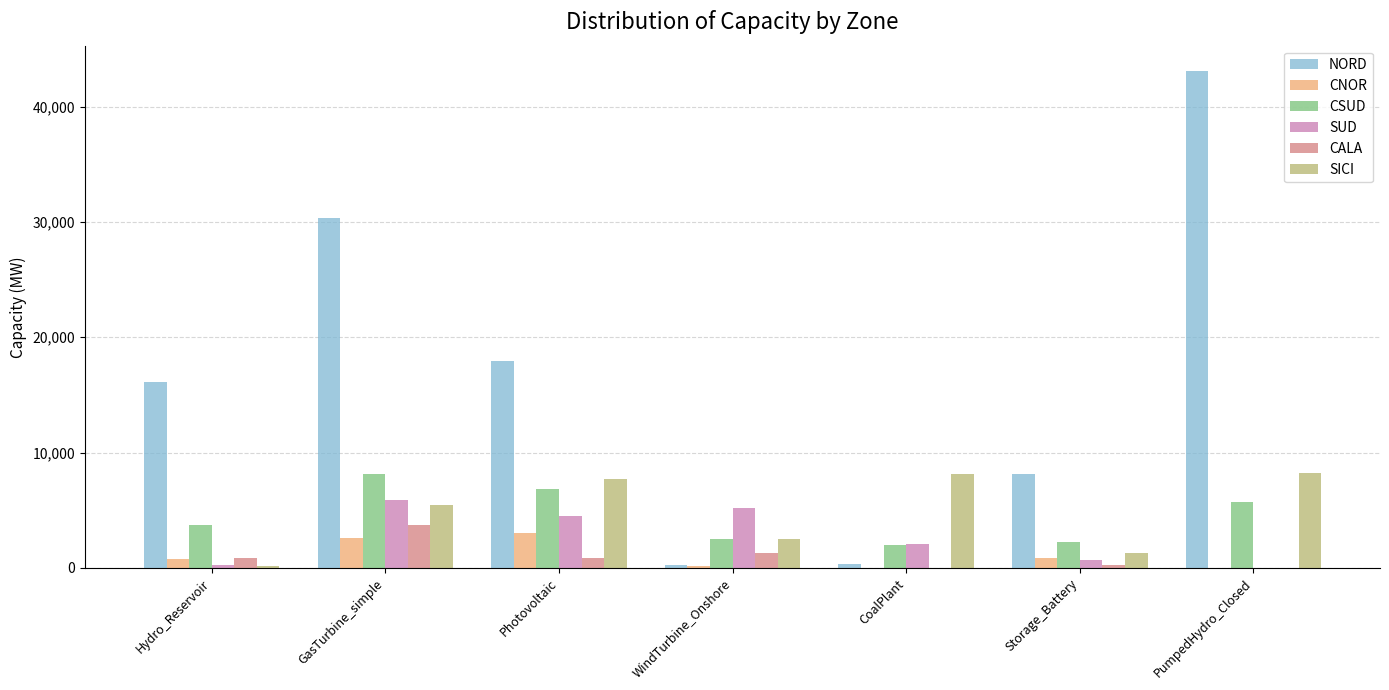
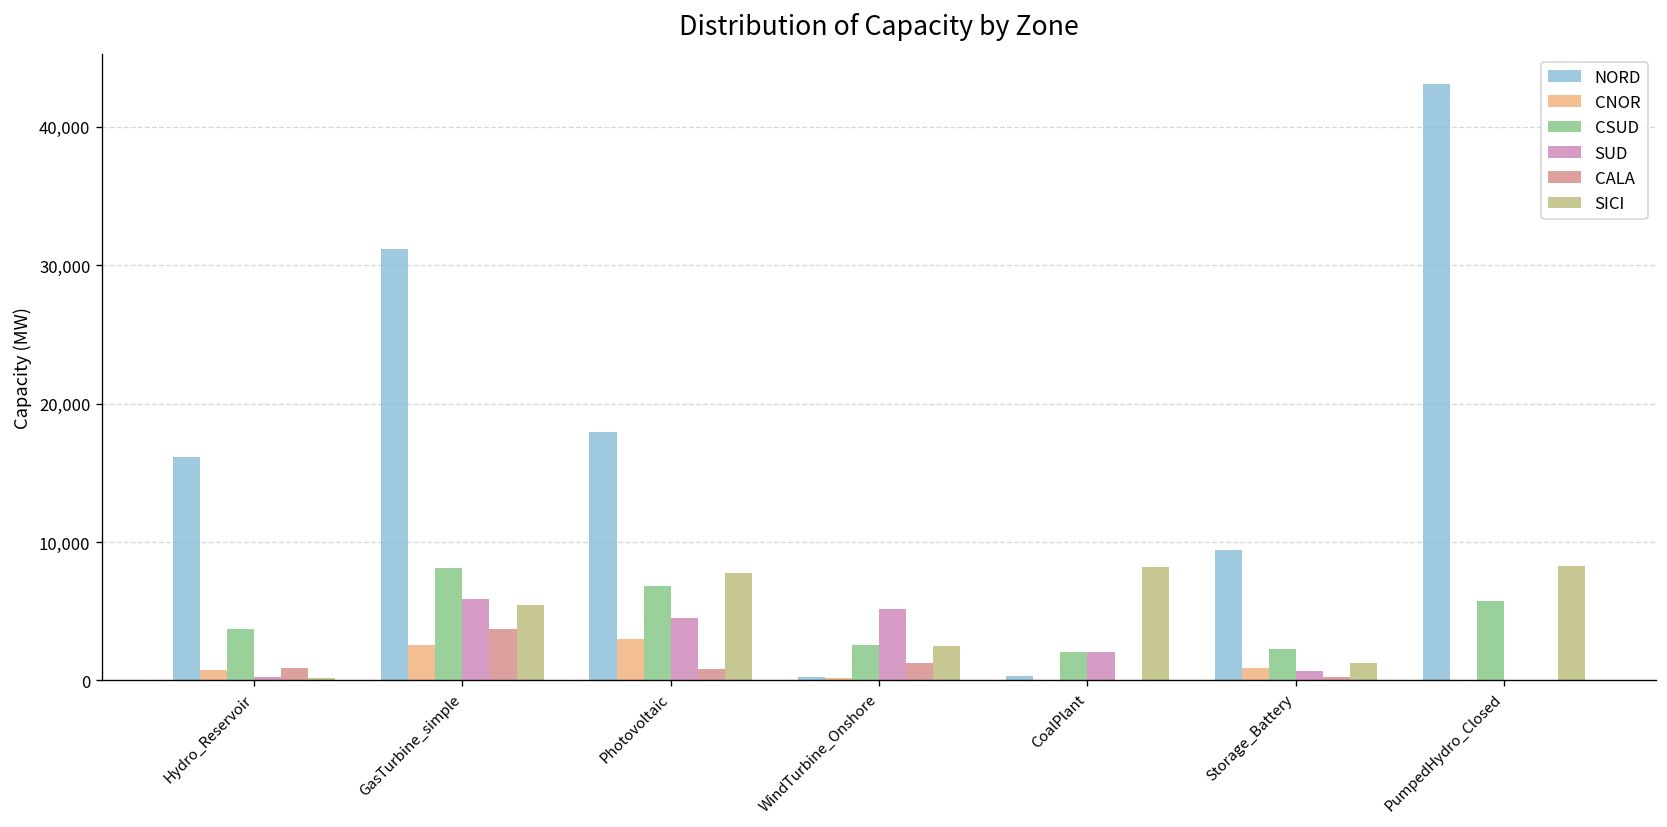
  {
    "NORD": {
      "Hydro_Reservoir": "16,100",
-     "GasTurbine_simple": "30,300",
+     "GasTurbine_simple": "31,200",
      "Photovoltaic": "18,000",
      "CoalPlant": "300",
-     "Storage_Battery": "8,200",
+     "Storage_Battery": "9,400",
      "PumpedHydro_Closed": "43,100"
    },
    "CSUD": {
      "Hydro_Reservoir": "3,700",
      "GasTurbine_simple": "8,100",
      "Photovoltaic": "6,800",
      "WindTurbine_Onshore": "2,500",
      "CoalPlant": "2,000",
      "Storage_Battery": "2,300",
      "PumpedHydro_Closed": "5,700"
    },
    "SICI": {
      "GasTurbine_simple": "5,400",
      "Photovoltaic": "7,700",
      "WindTurbine_Onshore": "2,500",
      "CoalPlant": "8,200",
      "Storage_Battery": "1,300",
      "PumpedHydro_Closed": "8,200"
    }
  }
